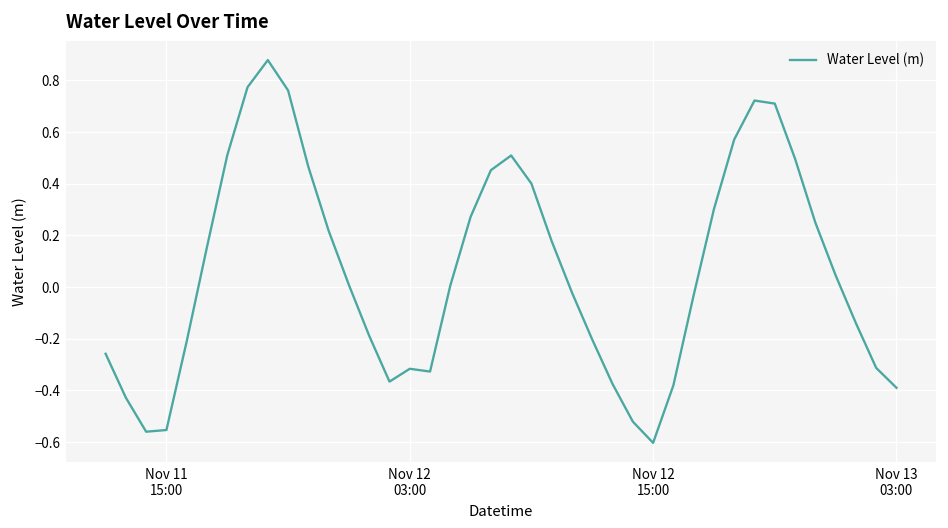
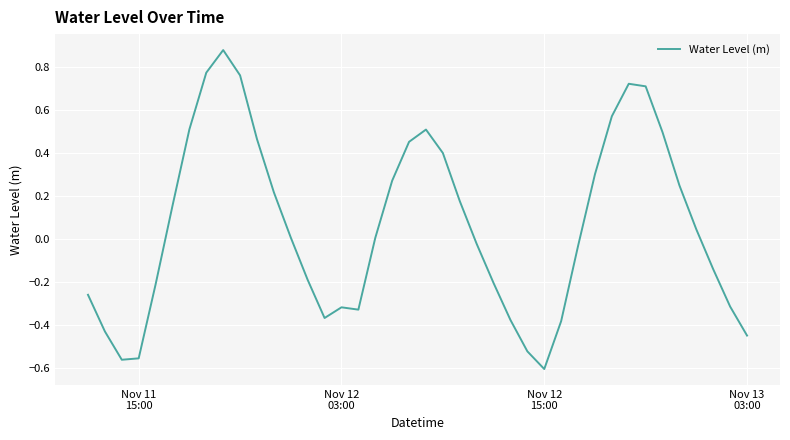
  {
    "Nov 11 15:00": -0.55,
    "Nov 12 03:00": -0.32,
    "Nov 12 15:00": -0.60,
-   "Nov 13 03:00": -0.39
+   "Nov 13 03:00": -0.45
  }
